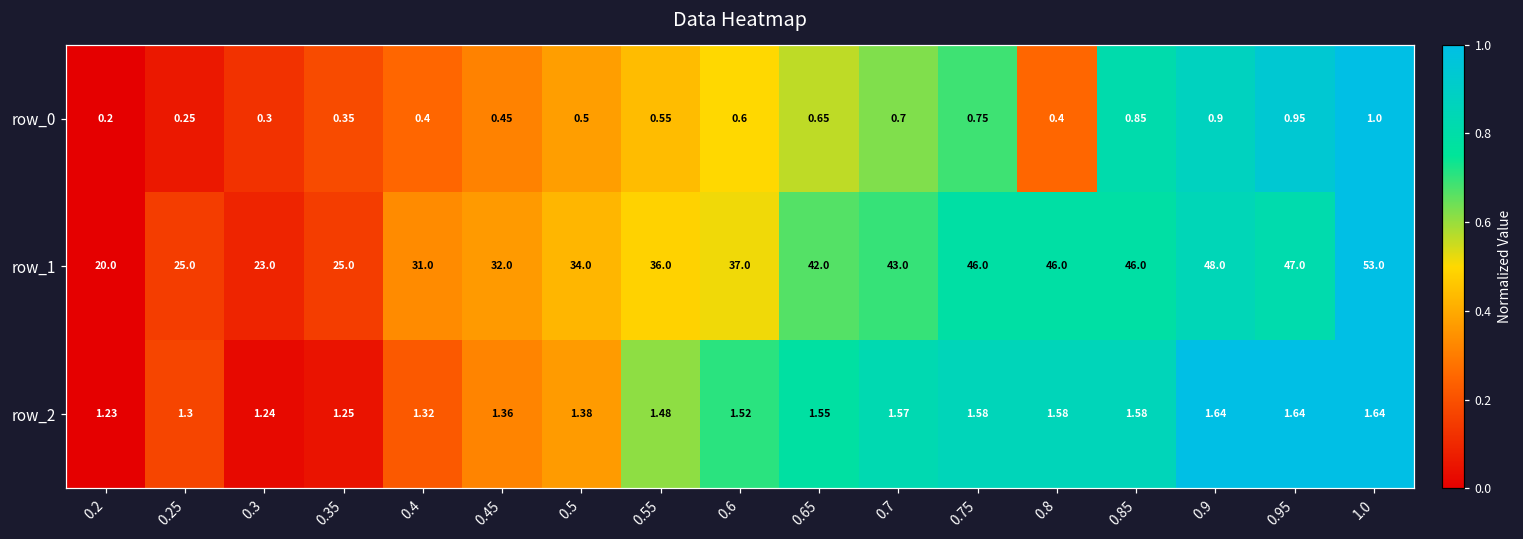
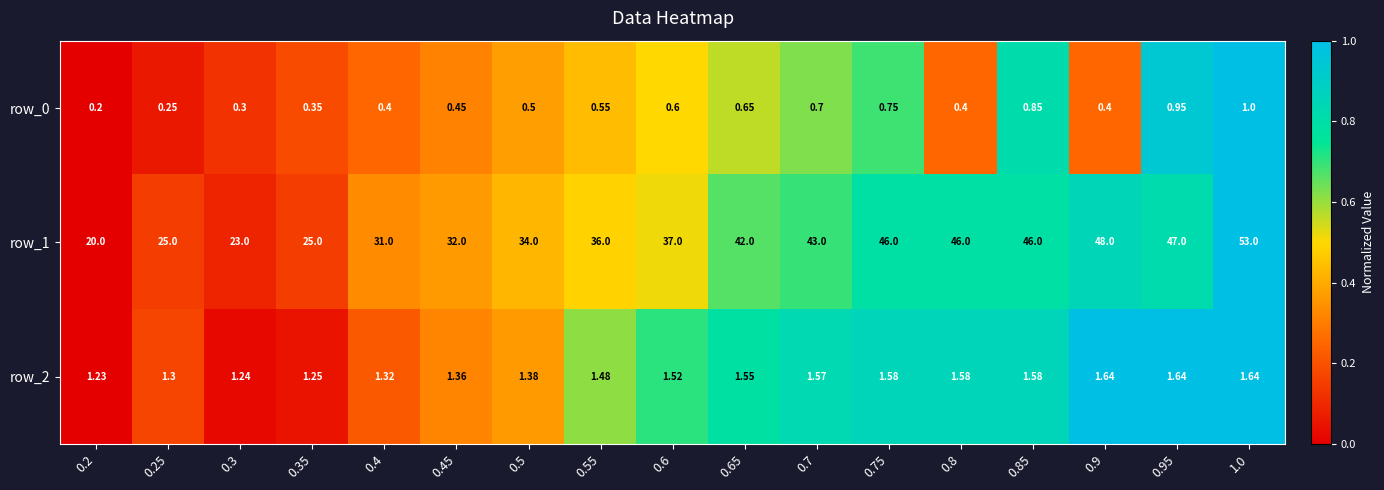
  {
    "row_0": {
      "0.2": 0.2,
      "0.25": 0.25,
      "0.3": 0.3,
      "0.35": 0.35,
      "0.4": 0.4,
      "0.45": 0.45,
      "0.5": 0.5,
      "0.55": 0.55,
      "0.6": 0.6,
      "0.65": 0.65,
      "0.7": 0.7,
      "0.75": 0.75,
      "0.8": 0.4,
      "0.85": 0.85,
-     "0.9": 0.9,
+     "0.9": 0.4,
      "0.95": 0.95,
      "1.0": 1.0
    },
    "row_1": {
      "0.2": 20.0,
      "0.25": 25.0,
      "0.3": 23.0,
      "0.35": 25.0,
      "0.4": 31.0,
      "0.45": 32.0,
      "0.5": 34.0,
      "0.55": 36.0,
      "0.6": 37.0,
      "0.65": 42.0,
      "0.7": 43.0,
      "0.75": 46.0,
      "0.8": 46.0,
      "0.85": 46.0,
      "0.9": 48.0,
      "0.95": 47.0,
      "1.0": 53.0
    },
    "row_2": {
      "0.2": 1.23,
      "0.25": 1.3,
      "0.3": 1.24,
      "0.35": 1.25,
      "0.4": 1.32,
      "0.45": 1.36,
      "0.5": 1.38,
      "0.55": 1.48,
      "0.6": 1.52,
      "0.65": 1.55,
      "0.7": 1.57,
      "0.75": 1.58,
      "0.8": 1.58,
      "0.85": 1.58,
      "0.9": 1.64,
      "0.95": 1.64,
      "1.0": 1.64
    }
  }
